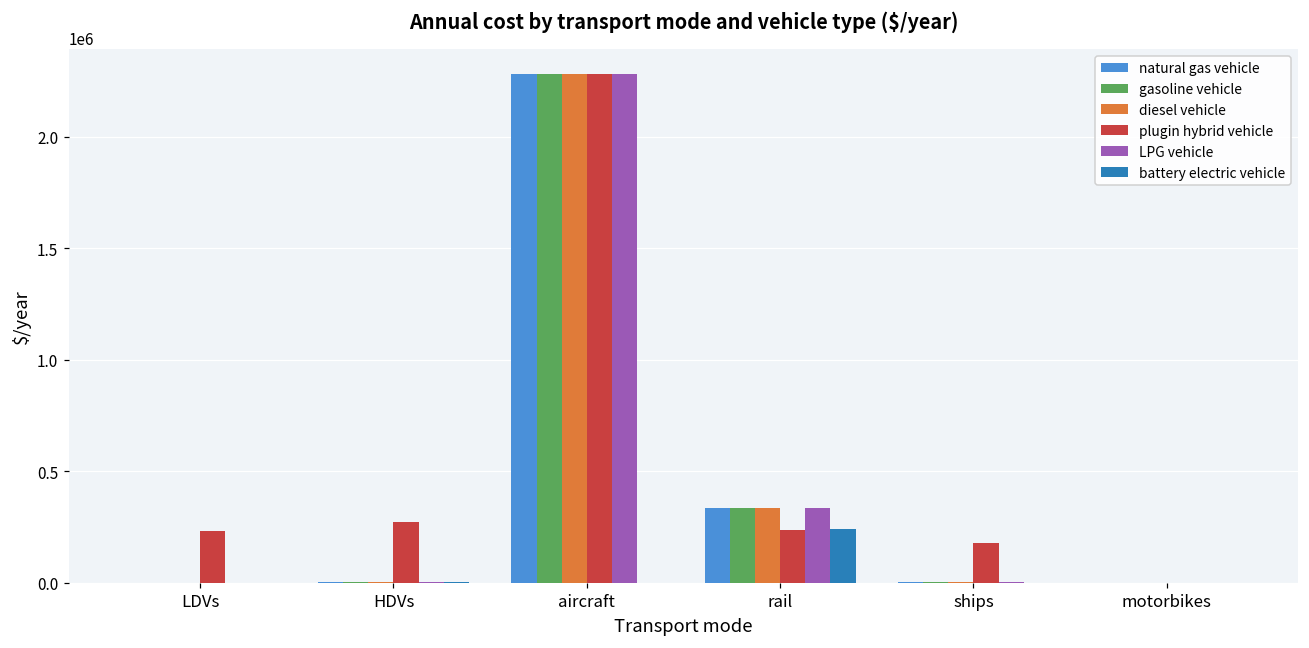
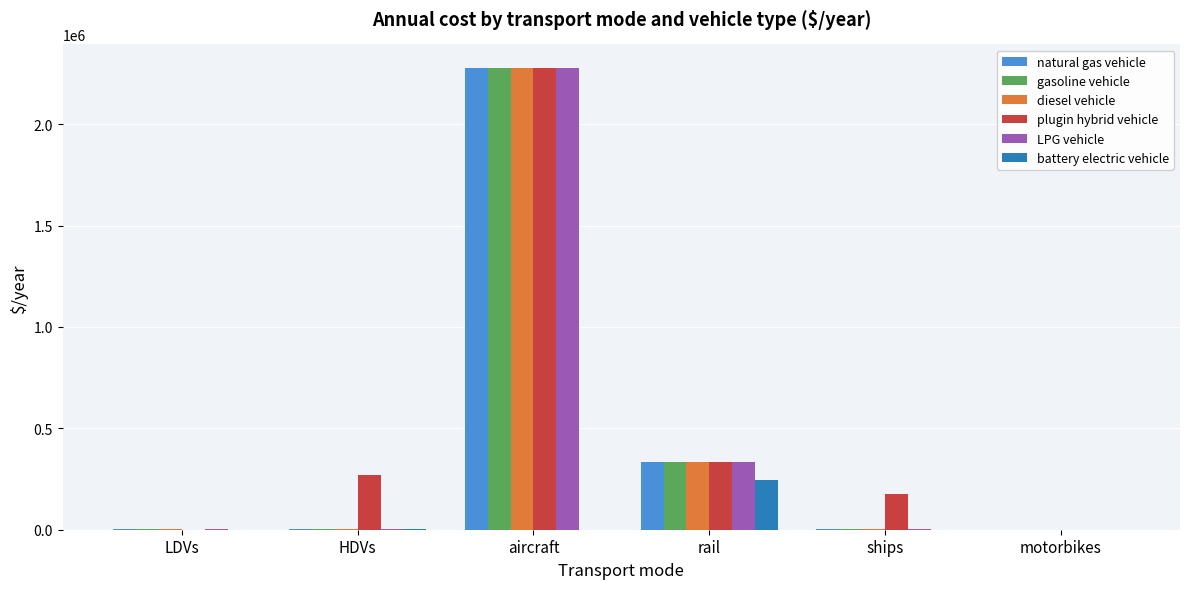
  {
    "gasoline vehicle": {
      "aircraft": 2280000,
      "rail": 330000
    },
    "diesel vehicle": {
      "aircraft": 2280000,
      "rail": 330000
    },
    "plugin hybrid vehicle": {
-     "LDVs": 230000,
+     "LDVs": 0,
      "HDVs": 270000,
      "aircraft": 2280000,
-     "rail": 230000,
+     "rail": 330000,
      "ships": 180000
    },
    "LPG vehicle": {
      "aircraft": 2280000,
      "rail": 330000
    }
  }
